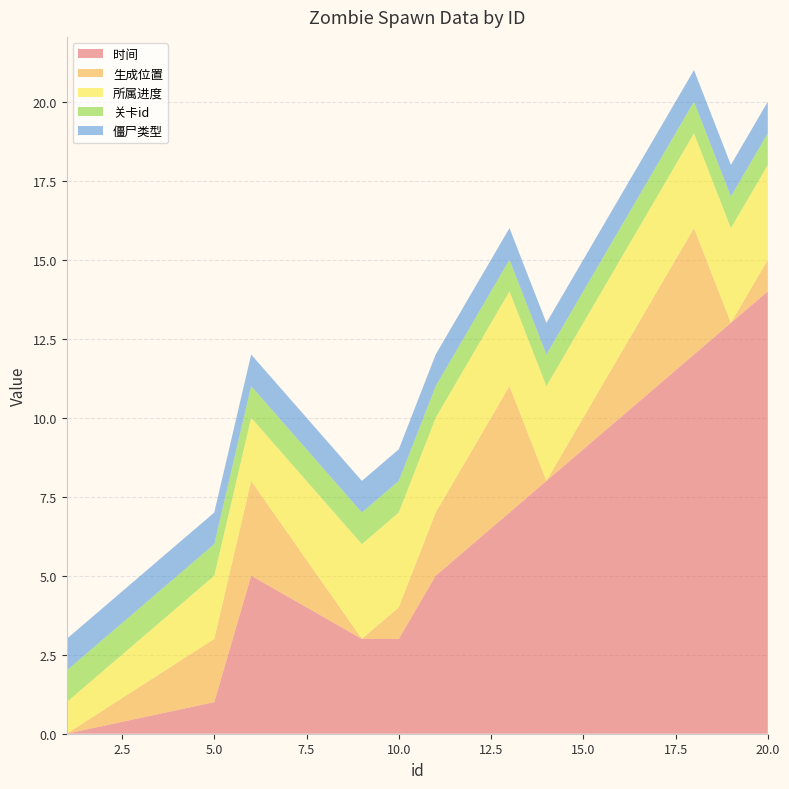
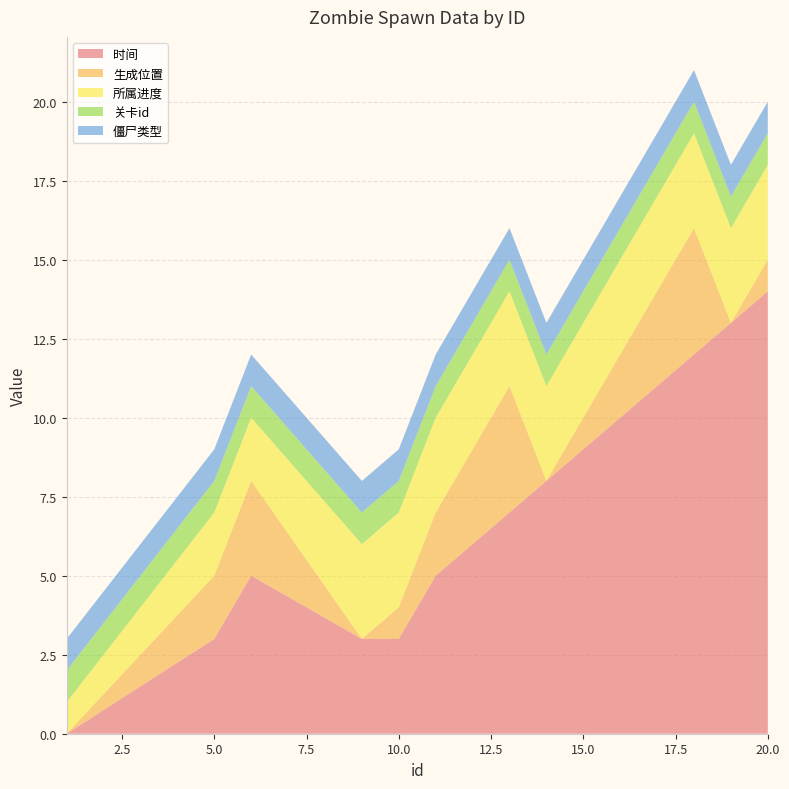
  {
    "时间": {
-     "5.0": 1,
+     "5.0": 3,
      "10.0": 3,
      "15.0": 9,
      "20.0": 14
    },
    "僵尸类型": {
      "5.0": 1,
      "10.0": 1,
      "15.0": 1,
      "20.0": 1
    }
  }
